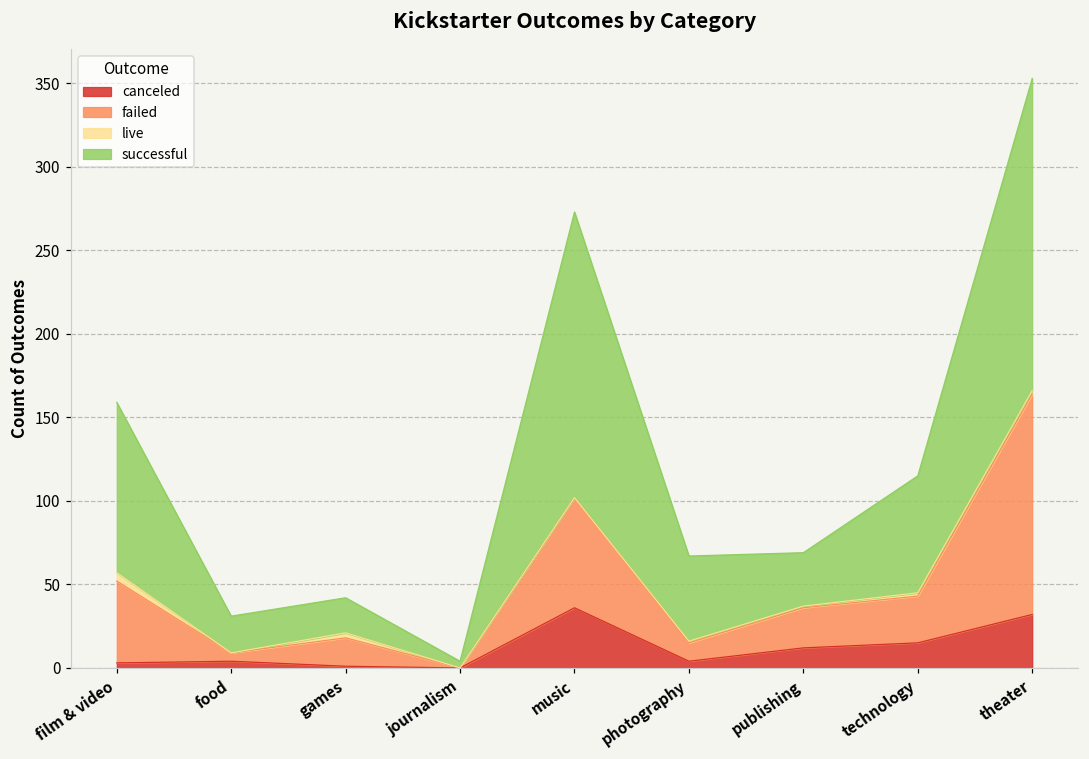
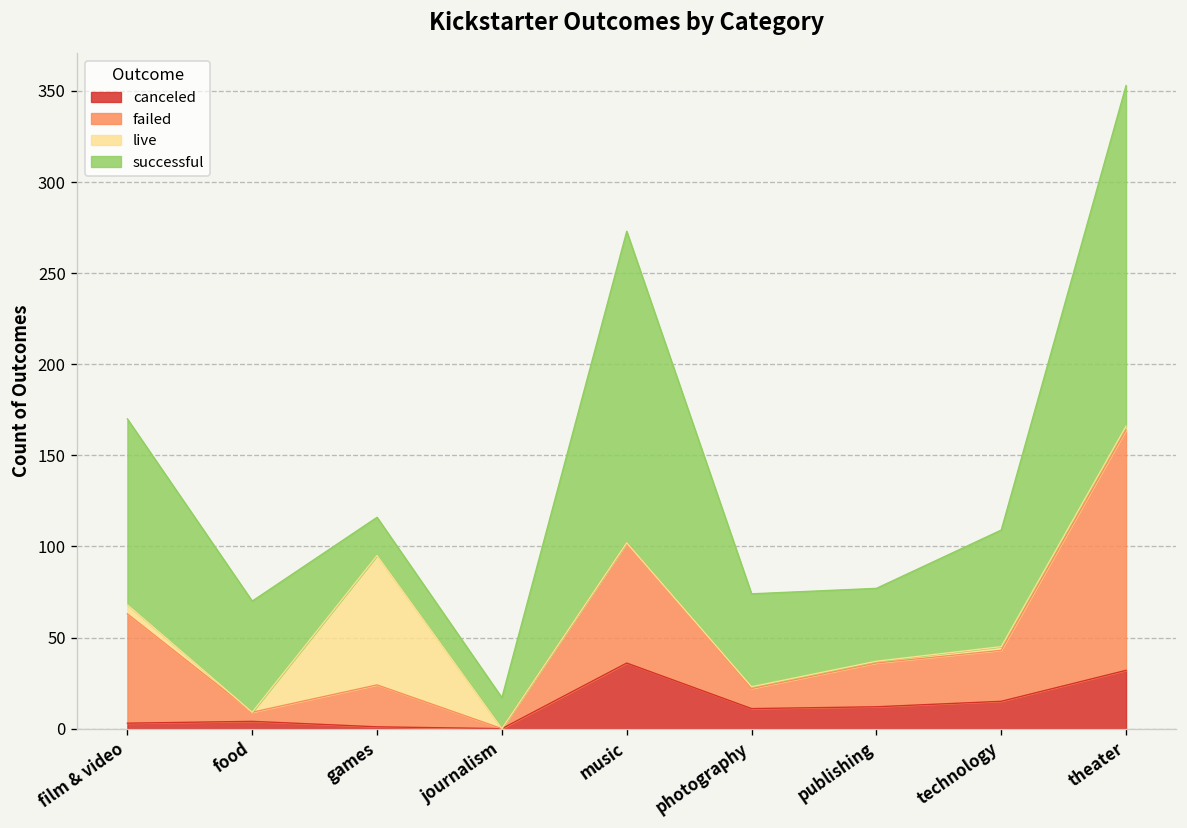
  {
    "canceled": {
      "film & video": 3,
      "food": 4,
      "games": 1,
      "music": 36,
-     "photography": 4,
+     "photography": 11,
      "publishing": 12,
      "technology": 15,
      "theater": 32
    },
    "failed": {
-     "film & video": 49,
-     "games": 17,
+     "film & video": 60,
+     "games": 23,
      "technology": 28,
      "theater": 132
    },
    "live": {
      "film & video": 5,
-     "games": 3,
+     "games": 71,
      "technology": 2,
      "theater": 2
    },
    "successful": {
      "film & video": 102,
-     "food": 22,
+     "food": 61,
      "games": 21,
-     "journalism": 4,
+     "journalism": 17,
      "music": 171,
      "photography": 51,
-     "publishing": 32,
-     "technology": 70,
+     "publishing": 40,
+     "technology": 64,
      "theater": 187
    }
  }
